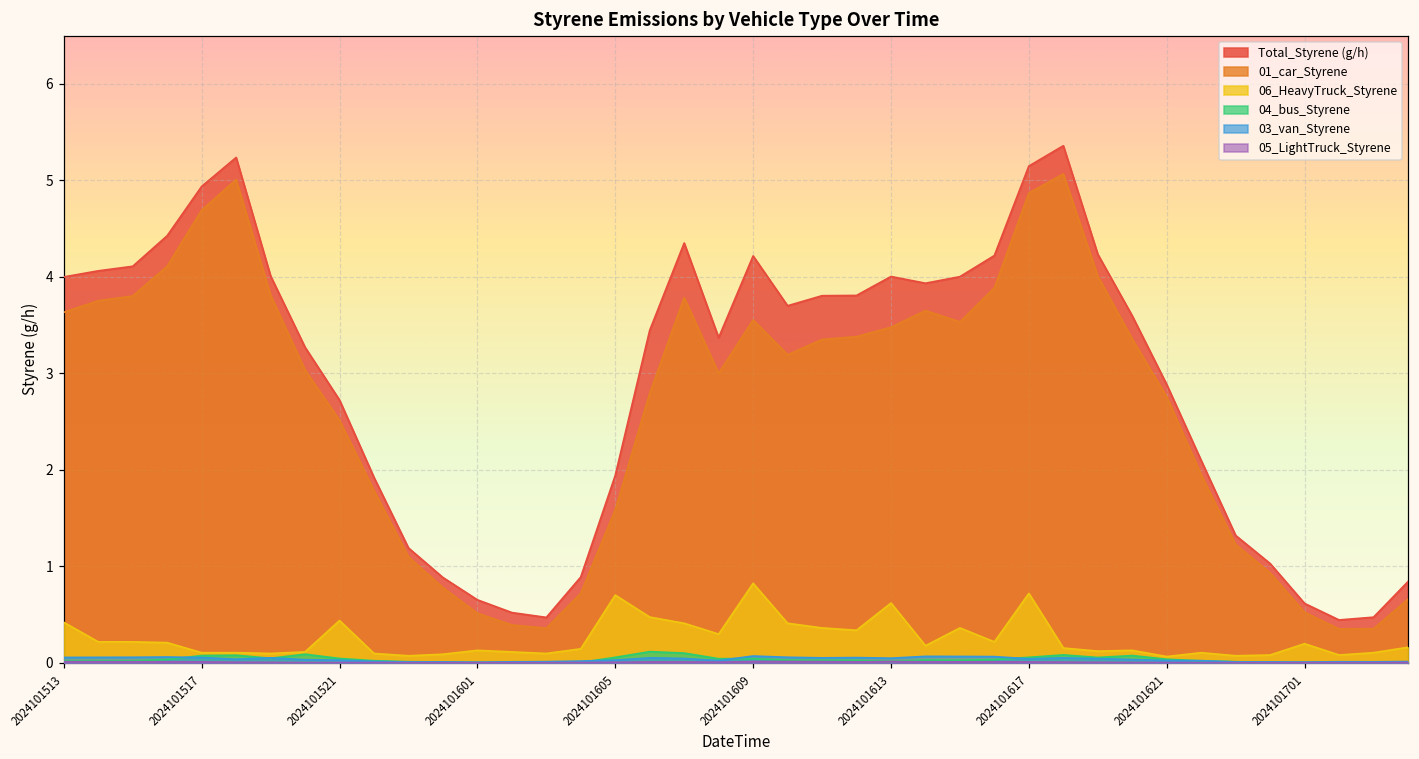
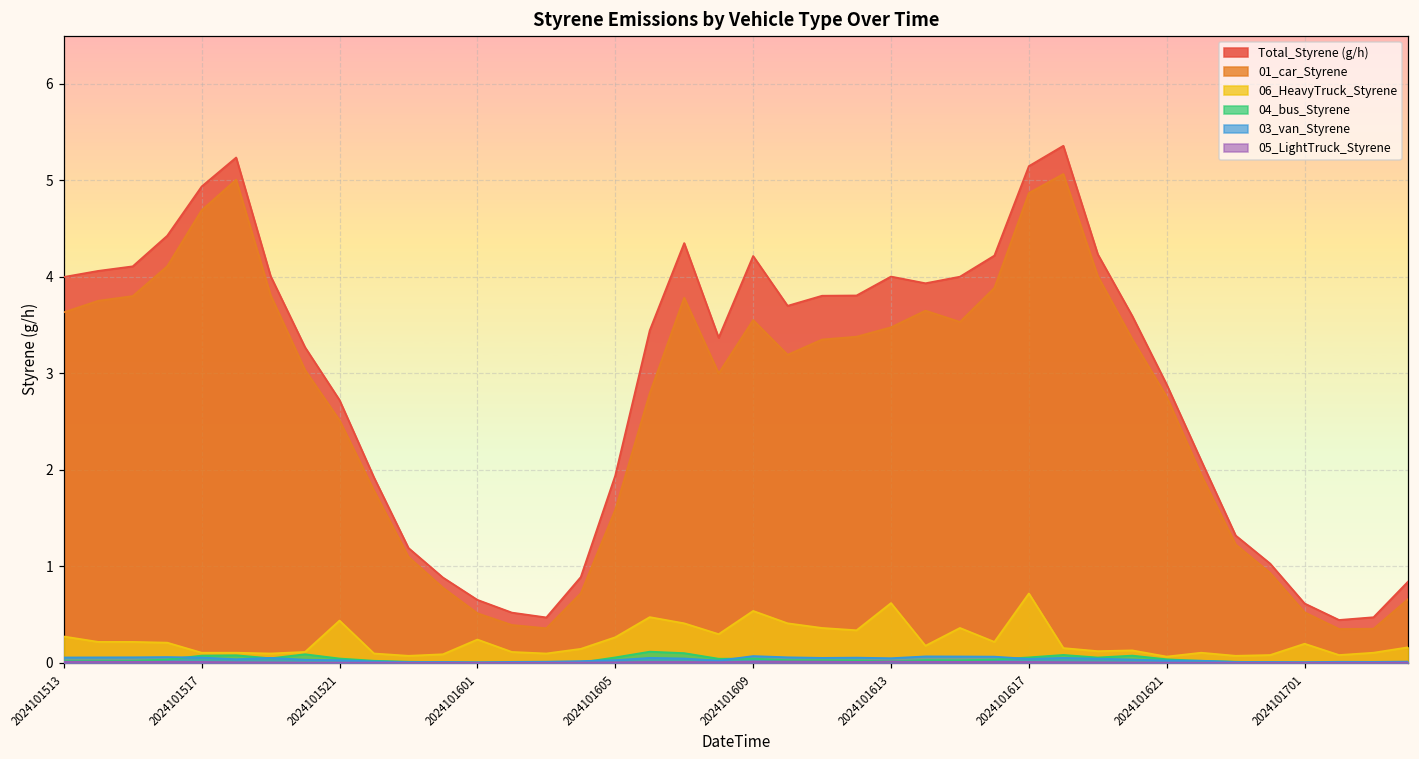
  {
    "06_HeavyTruck_Styrene": {
-     "2024101513": 0.4,
+     "2024101513": 0.3,
      "2024101517": 0.1,
      "2024101521": 0.4,
-     "2024101601": 0.1,
-     "2024101605": 0.7,
-     "2024101609": 0.8,
+     "2024101601": 0.2,
+     "2024101605": 0.3,
+     "2024101609": 0.5,
      "2024101613": 0.6,
      "2024101617": 0.7,
      "2024101701": 0.2
    },
    "03_van_Styrene": {
      "2024101513": 0.1,
      "2024101613": 0.0
    },
    "05_LightTruck_Styrene": {
      "2024101517": 0.0,
      "2024101609": 0.0,
      "2024101617": 0.0
    }
  }
